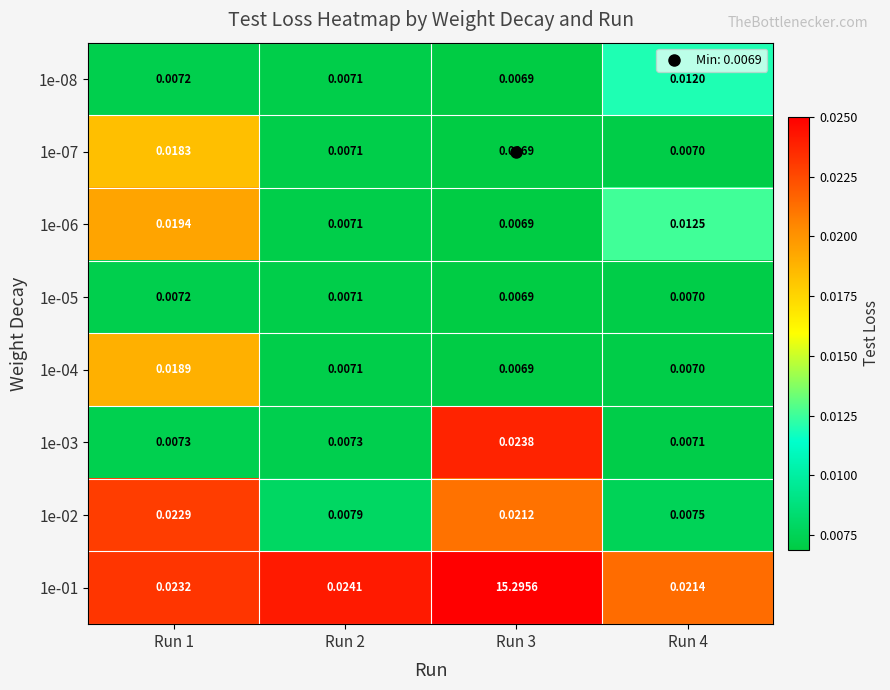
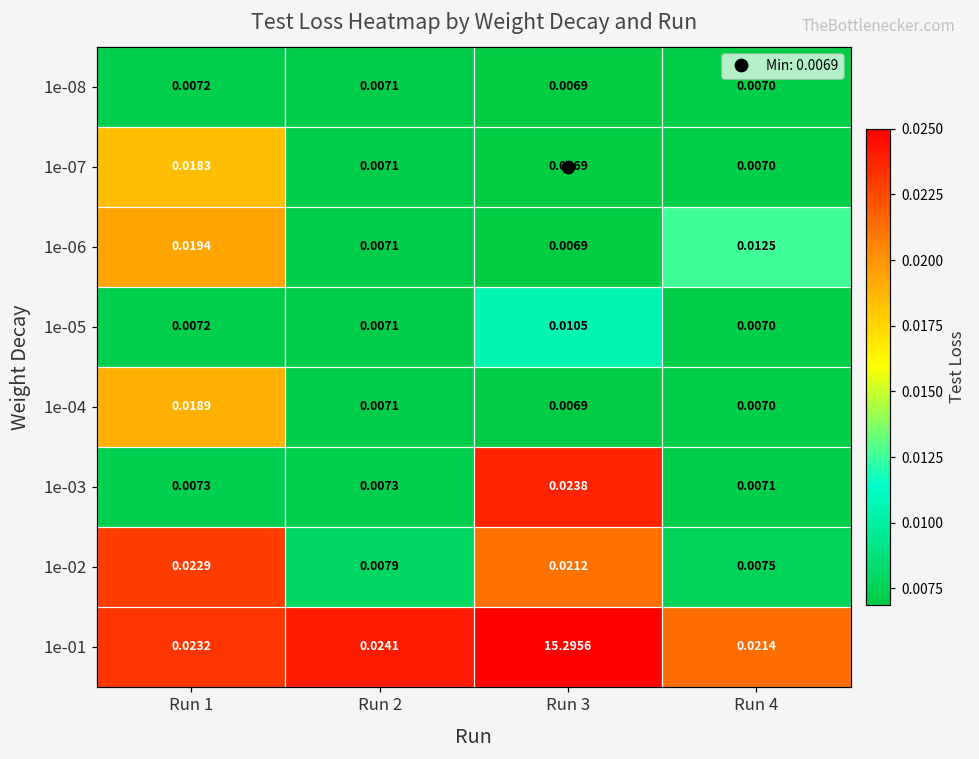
  {
    "1e-08": {
      "Run 1": 0.0072,
      "Run 2": 0.0071,
      "Run 3": 0.0069,
-     "Run 4": 0.0120
+     "Run 4": 0.0070
    },
    "1e-07": {
      "Run 1": 0.0183,
      "Run 2": 0.0071,
      "Run 4": 0.0070
    },
    "1e-06": {
      "Run 1": 0.0194,
      "Run 2": 0.0071,
      "Run 3": 0.0069,
      "Run 4": 0.0125
    },
    "1e-05": {
      "Run 1": 0.0072,
      "Run 2": 0.0071,
-     "Run 3": 0.0069,
+     "Run 3": 0.0105,
      "Run 4": 0.0070
    },
    "1e-04": {
      "Run 1": 0.0189,
      "Run 2": 0.0071,
      "Run 3": 0.0069,
      "Run 4": 0.0070
    },
    "1e-03": {
      "Run 1": 0.0073,
      "Run 2": 0.0073,
      "Run 3": 0.0238,
      "Run 4": 0.0071
    },
    "1e-02": {
      "Run 1": 0.0229,
      "Run 2": 0.0079,
      "Run 3": 0.0212,
      "Run 4": 0.0075
    },
    "1e-01": {
      "Run 1": 0.0232,
      "Run 2": 0.0241,
      "Run 3": 15.2956,
      "Run 4": 0.0214
    }
  }
